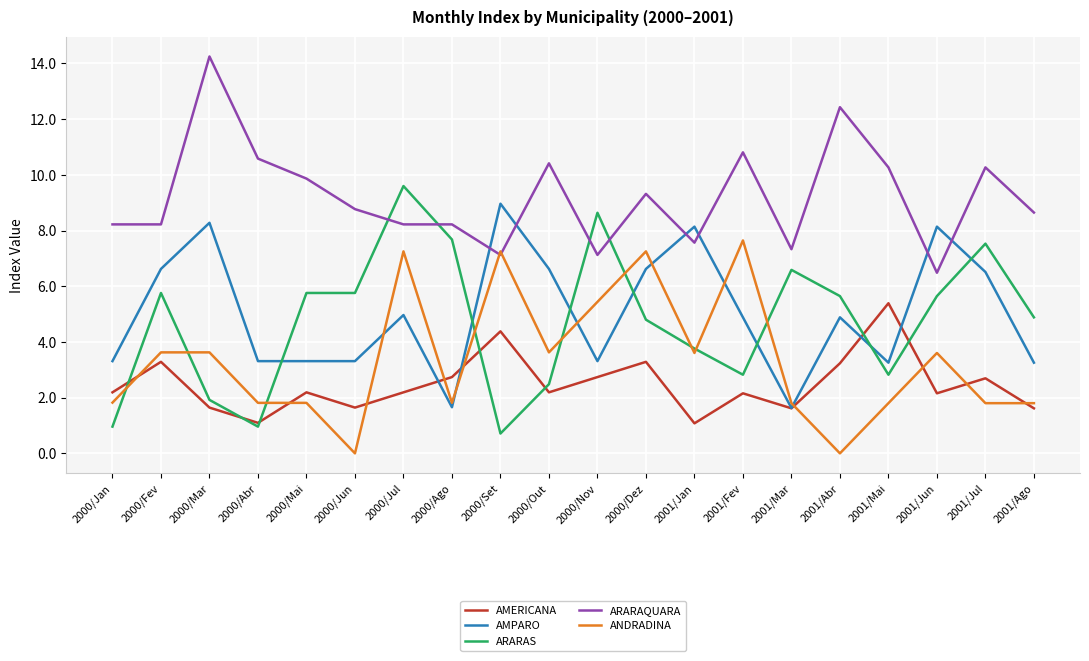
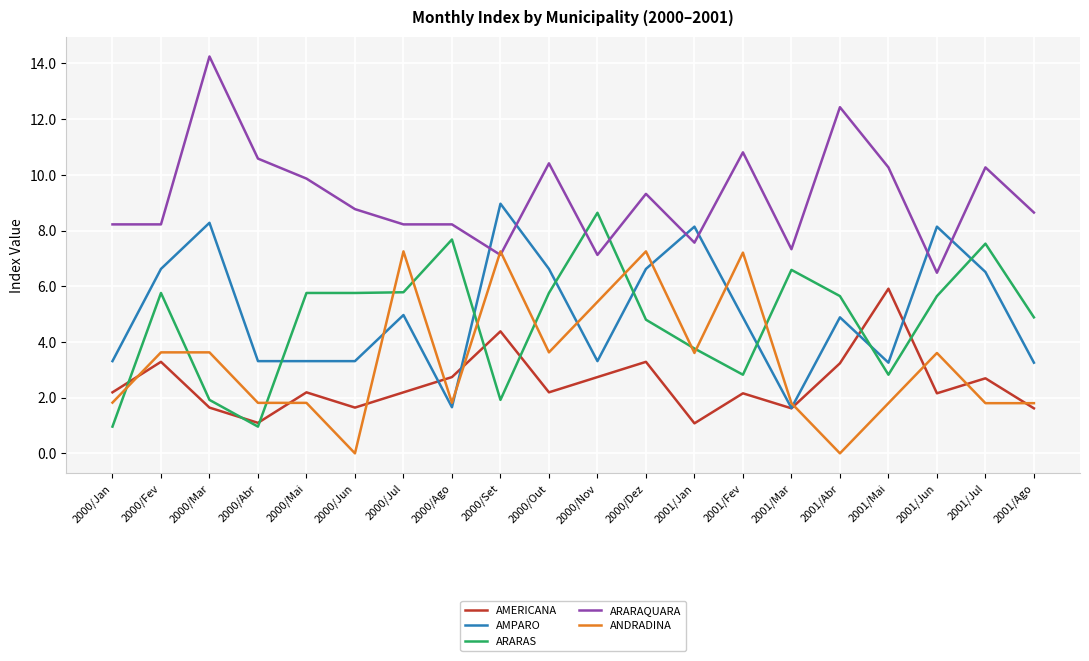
  {
    "AMERICANA": {
      "2000/Jan": 2.2,
      "2000/Fev": 3.3,
      "2000/Mar": 1.6,
      "2000/Abr": 1.1,
      "2000/Mai": 2.2,
      "2000/Jun": 1.6,
      "2000/Jul": 2.2,
      "2000/Ago": 2.7,
      "2000/Set": 4.4,
      "2000/Out": 2.2,
      "2000/Nov": 2.7,
      "2000/Dez": 3.3,
      "2001/Jan": 1.1,
      "2001/Fev": 2.2,
      "2001/Abr": 3.2,
-     "2001/Mai": 5.4,
+     "2001/Mai": 5.9,
      "2001/Jun": 2.2,
      "2001/Jul": 2.7,
      "2001/Ago": 1.6
    },
    "AMPARO": {
      "2000/Jan": 3.3,
      "2000/Fev": 6.6,
      "2000/Mar": 8.3,
      "2000/Abr": 3.3,
      "2000/Mai": 3.3,
      "2000/Jun": 3.3,
      "2000/Jul": 5.0,
      "2000/Ago": 1.7,
      "2000/Set": 9.0,
      "2000/Out": 6.6,
      "2000/Nov": 3.3,
      "2000/Dez": 6.6,
      "2001/Jan": 8.1,
      "2001/Fev": 4.9,
      "2001/Abr": 4.9,
      "2001/Mai": 3.3,
      "2001/Jun": 8.1,
      "2001/Jul": 6.5,
      "2001/Ago": 3.3
    },
    "ARARAS": {
      "2000/Jan": 1.0,
      "2000/Fev": 5.8,
      "2000/Mar": 1.9,
      "2000/Abr": 1.0,
      "2000/Mai": 5.8,
      "2000/Jun": 5.8,
-     "2000/Jul": 9.6,
+     "2000/Jul": 5.8,
      "2000/Ago": 7.7,
-     "2000/Set": 0.7,
-     "2000/Out": 2.5,
+     "2000/Set": 1.9,
+     "2000/Out": 5.8,
      "2000/Nov": 8.6,
      "2000/Dez": 4.8,
      "2001/Jan": 3.8,
      "2001/Fev": 2.8,
      "2001/Mar": 6.6,
      "2001/Abr": 5.6,
      "2001/Mai": 2.8,
      "2001/Jun": 5.6,
      "2001/Jul": 7.5,
      "2001/Ago": 4.9
    },
    "ARARAQUARA": {
      "2000/Jan": 8.2,
      "2000/Fev": 8.2,
      "2000/Mar": 14.2,
      "2000/Abr": 10.6,
      "2000/Mai": 9.9,
      "2000/Jun": 8.8,
      "2000/Jul": 8.2,
      "2000/Ago": 8.2,
      "2000/Set": 7.1,
      "2000/Out": 10.4,
      "2000/Nov": 7.1,
      "2000/Dez": 9.3,
      "2001/Jan": 7.6,
      "2001/Fev": 10.8,
      "2001/Mar": 7.3,
      "2001/Abr": 12.4,
      "2001/Mai": 10.3,
      "2001/Jun": 6.5,
      "2001/Jul": 10.3,
      "2001/Ago": 8.6
    },
    "ANDRADINA": {
      "2000/Jan": 1.8,
      "2000/Fev": 3.6,
      "2000/Mar": 3.6,
      "2000/Abr": 1.8,
      "2000/Mai": 1.8,
      "2000/Jun": 0.0,
      "2000/Jul": 7.3,
      "2000/Ago": 1.8,
      "2000/Set": 7.3,
      "2000/Out": 3.6,
      "2000/Nov": 5.4,
      "2000/Dez": 7.3,
      "2001/Jan": 3.6,
-     "2001/Fev": 7.6,
+     "2001/Fev": 7.2,
      "2001/Mar": 1.8,
      "2001/Abr": 0.0,
      "2001/Mai": 1.8,
      "2001/Jun": 3.6,
      "2001/Jul": 1.8,
      "2001/Ago": 1.8
    }
  }
